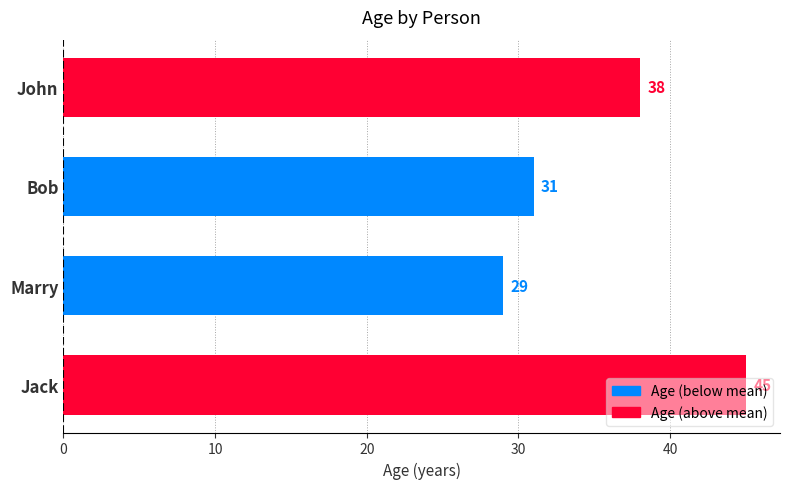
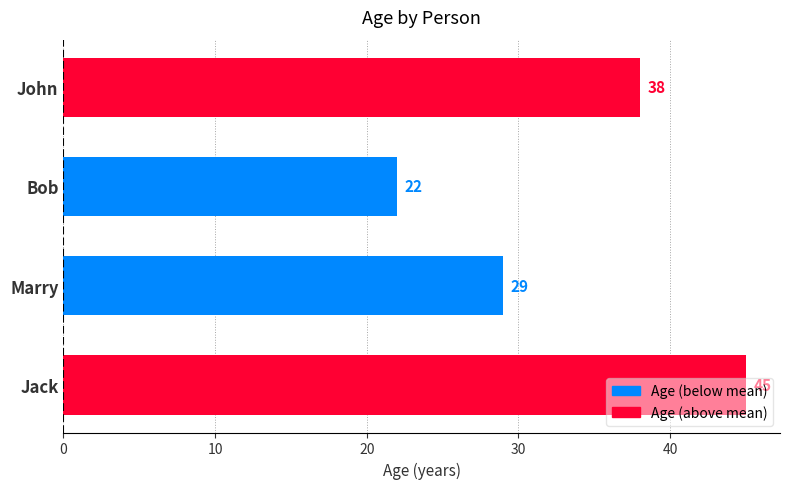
  {
    "John": 38,
-   "Bob": 31,
+   "Bob": 22,
    "Marry": 29
  }
